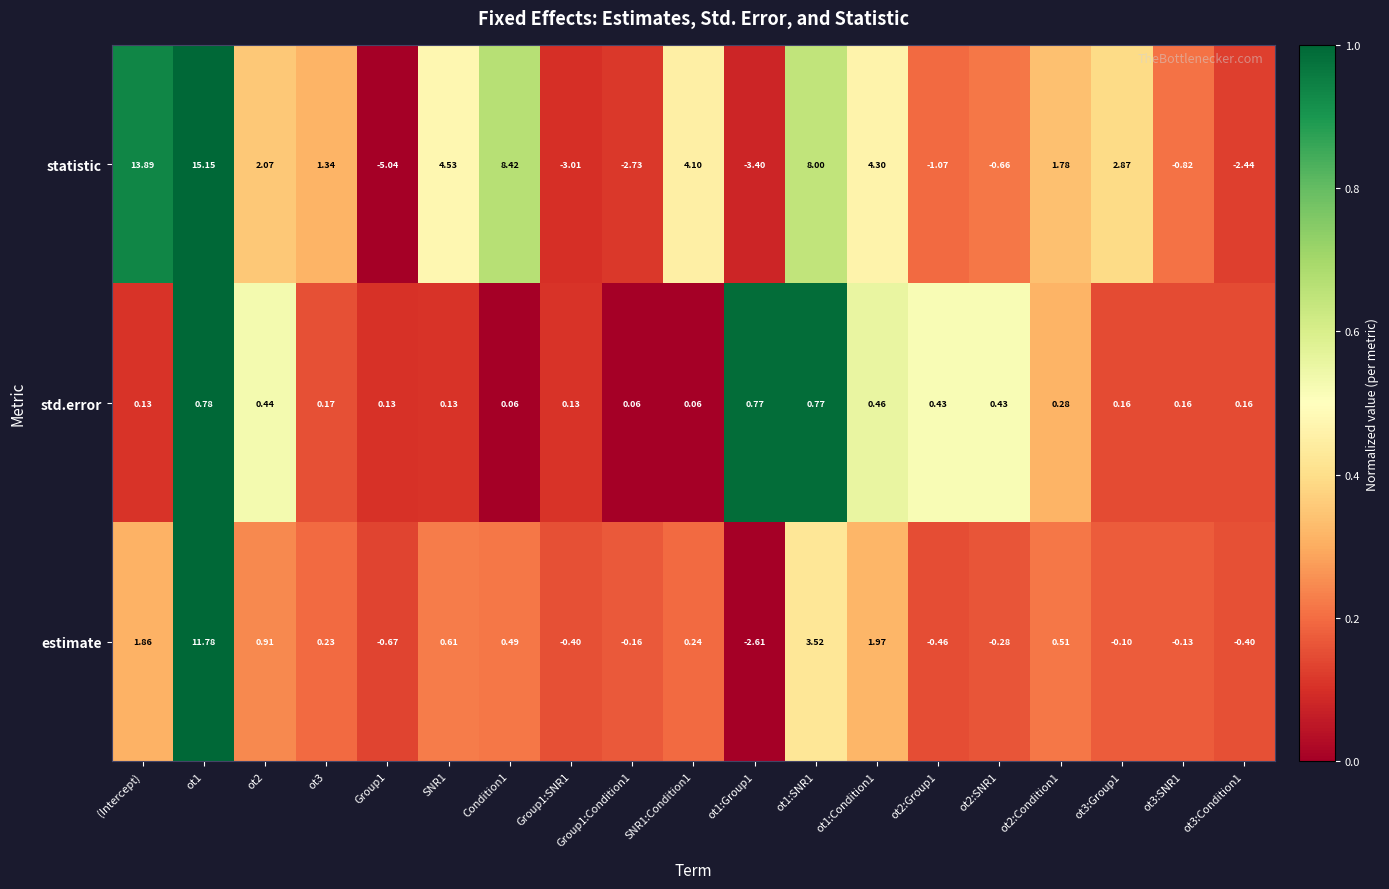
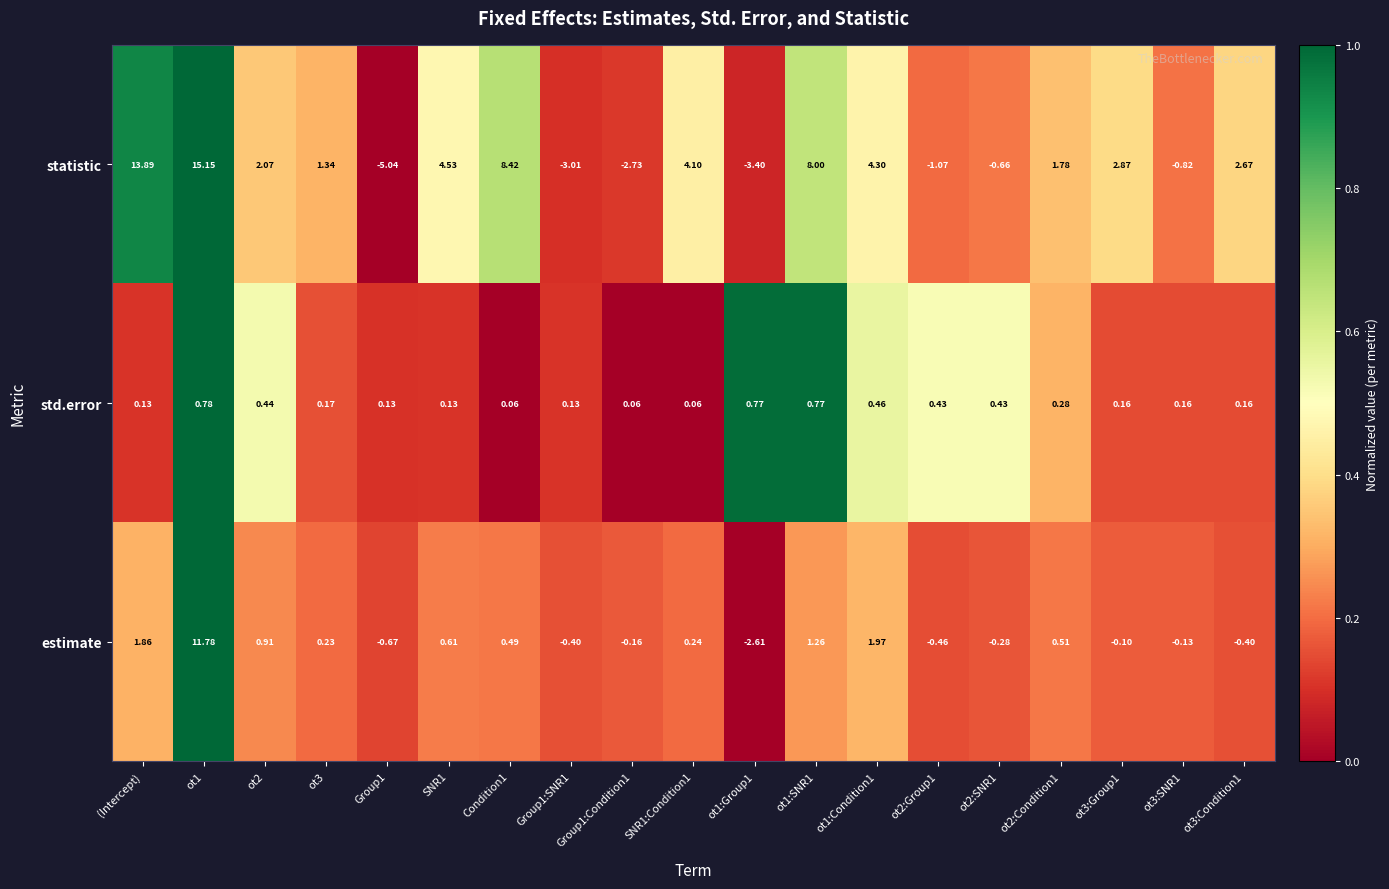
  {
    "statistic": {
      "(Intercept)": 13.89,
      "ot1": 15.15,
      "ot2": 2.07,
      "ot3": 1.34,
      "Group1": -5.04,
      "SNR1": 4.53,
      "Condition1": 8.42,
      "Group1:SNR1": -3.01,
      "Group1:Condition1": -2.73,
      "SNR1:Condition1": 4.10,
      "ot1:Group1": -3.40,
      "ot1:SNR1": 8.00,
      "ot1:Condition1": 4.30,
      "ot2:Group1": -1.07,
      "ot2:SNR1": -0.66,
      "ot2:Condition1": 1.78,
      "ot3:Group1": 2.87,
-     "ot3:Condition1": -2.44
+     "ot3:Condition1": 2.67
    },
    "std.error": {
      "(Intercept)": 0.13,
      "ot1": 0.78,
      "ot2": 0.44,
      "ot3": 0.17,
      "Group1": 0.13,
      "SNR1": 0.13,
      "Condition1": 0.06,
      "Group1:SNR1": 0.13,
      "Group1:Condition1": 0.06,
      "SNR1:Condition1": 0.06,
      "ot1:Group1": 0.77,
      "ot1:SNR1": 0.77,
      "ot1:Condition1": 0.46,
      "ot2:Group1": 0.43,
      "ot2:SNR1": 0.43,
      "ot2:Condition1": 0.28,
      "ot3:Group1": 0.16,
      "ot3:SNR1": 0.16,
      "ot3:Condition1": 0.16
    },
    "estimate": {
      "(Intercept)": 1.86,
      "ot1": 11.78,
      "ot2": 0.91,
      "ot3": 0.23,
      "Group1": -0.67,
      "SNR1": 0.61,
      "Condition1": 0.49,
      "Group1:SNR1": -0.40,
      "Group1:Condition1": -0.16,
      "SNR1:Condition1": 0.24,
      "ot1:Group1": -2.61,
-     "ot1:SNR1": 3.52,
+     "ot1:SNR1": 1.26,
      "ot1:Condition1": 1.97,
      "ot2:Group1": -0.46,
      "ot2:SNR1": -0.28,
      "ot2:Condition1": 0.51,
      "ot3:Group1": -0.10,
      "ot3:SNR1": -0.13,
      "ot3:Condition1": -0.40
    }
  }
